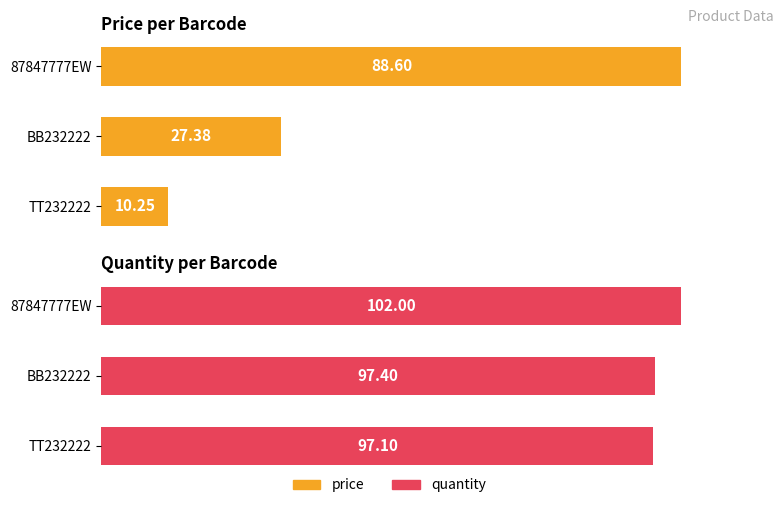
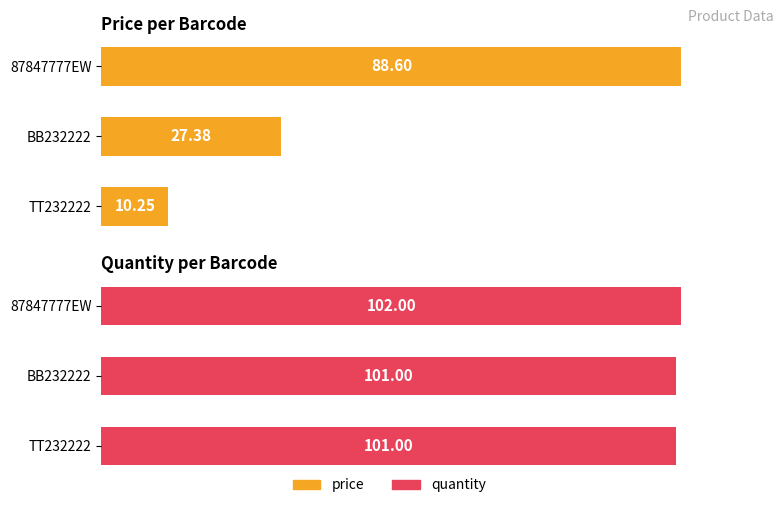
  {
    "Price per Barcode": {
      "87847777EW": 88.60,
      "BB232222": 27.38,
      "TT232222": 10.25
    },
    "Quantity per Barcode": {
      "87847777EW": 102.00,
-     "BB232222": 97.40,
-     "TT232222": 97.10
+     "BB232222": 101.00,
+     "TT232222": 101.00
    }
  }
